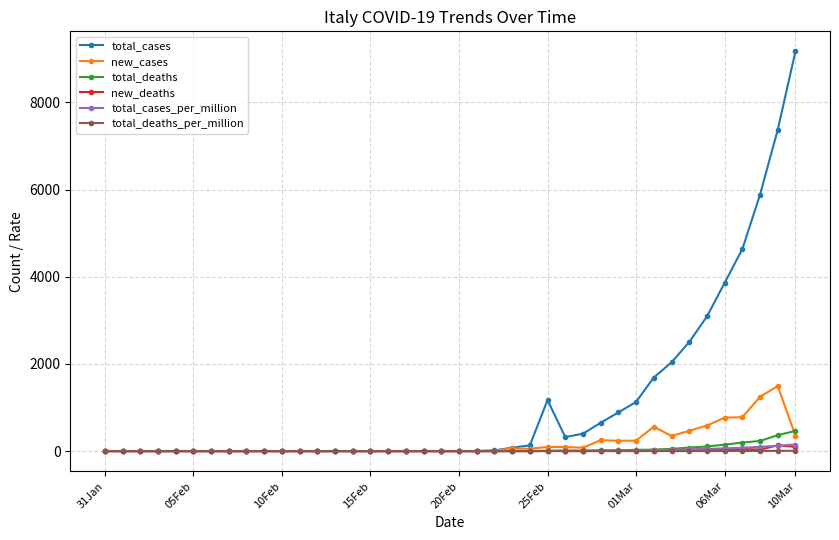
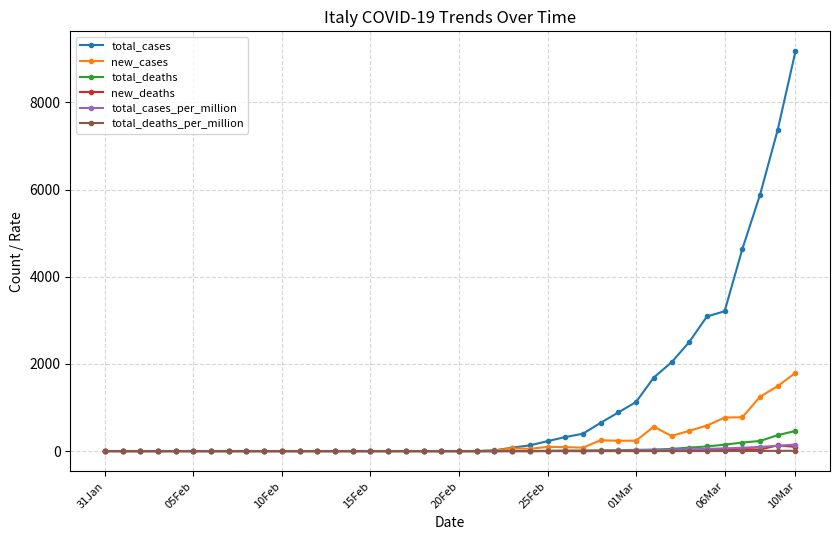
  {
    "total_cases": {
-     "25Feb": 1200,
+     "25Feb": 200,
      "01Mar": 1100,
-     "06Mar": 3900,
+     "06Mar": 3200,
      "10Mar": 9200
    },
    "new_cases": {
      "25Feb": 100,
      "01Mar": 200,
      "06Mar": 800,
-     "10Mar": 400
+     "10Mar": 1800
    },
    "total_deaths": {
      "06Mar": 100,
      "10Mar": 500
    },
    "total_deaths_per_million": {
      "10Mar": 0
    }
  }
